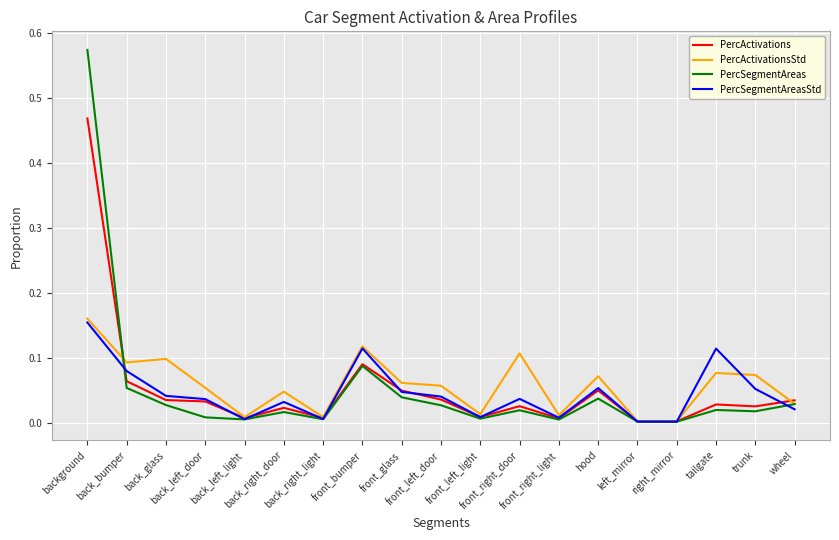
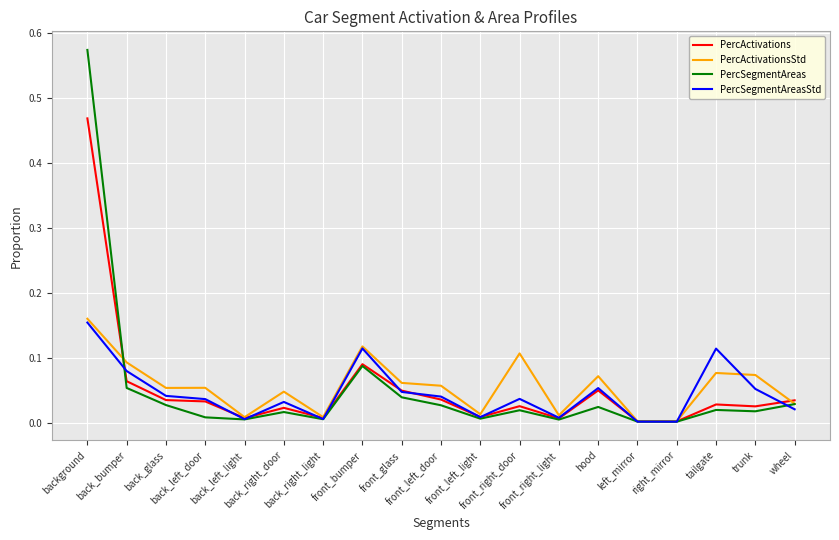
  {
    "PercActivations": {
      "background": 0.47,
      "back_bumper": 0.06,
      "back_glass": 0.04,
      "back_right_door": 0.02,
      "front_left_door": 0.04,
      "front_right_door": 0.03,
      "tailgate": 0.03,
      "trunk": 0.03,
      "wheel": 0.03
    },
    "PercActivationsStd": {
      "background": 0.16,
      "back_bumper": 0.09,
-     "back_glass": 0.10,
+     "back_glass": 0.05,
      "back_left_door": 0.05,
      "back_right_door": 0.05,
      "front_glass": 0.06,
      "front_left_door": 0.06,
      "front_left_light": 0.01,
      "front_right_door": 0.11,
      "hood": 0.07,
      "tailgate": 0.08,
      "trunk": 0.07
    },
    "PercSegmentAreas": {
      "background": 0.57,
      "back_bumper": 0.05,
      "back_glass": 0.03,
      "back_left_door": 0.01,
      "back_right_door": 0.02,
      "front_glass": 0.04,
      "front_left_door": 0.03,
      "front_right_door": 0.02,
-     "hood": 0.04,
+     "hood": 0.02,
      "tailgate": 0.02,
      "trunk": 0.02
    },
    "PercSegmentAreasStd": {
      "background": 0.15,
      "back_bumper": 0.08,
      "back_glass": 0.04,
      "back_right_door": 0.03,
      "front_left_door": 0.04,
      "front_right_door": 0.04,
      "tailgate": 0.11,
      "trunk": 0.05,
      "wheel": 0.02
    }
  }
